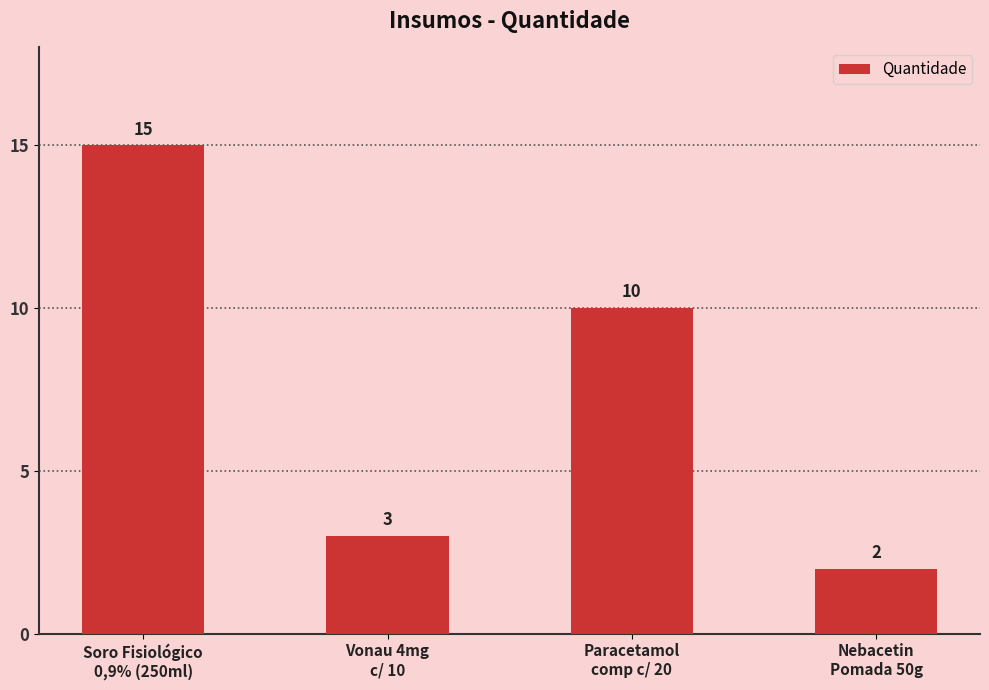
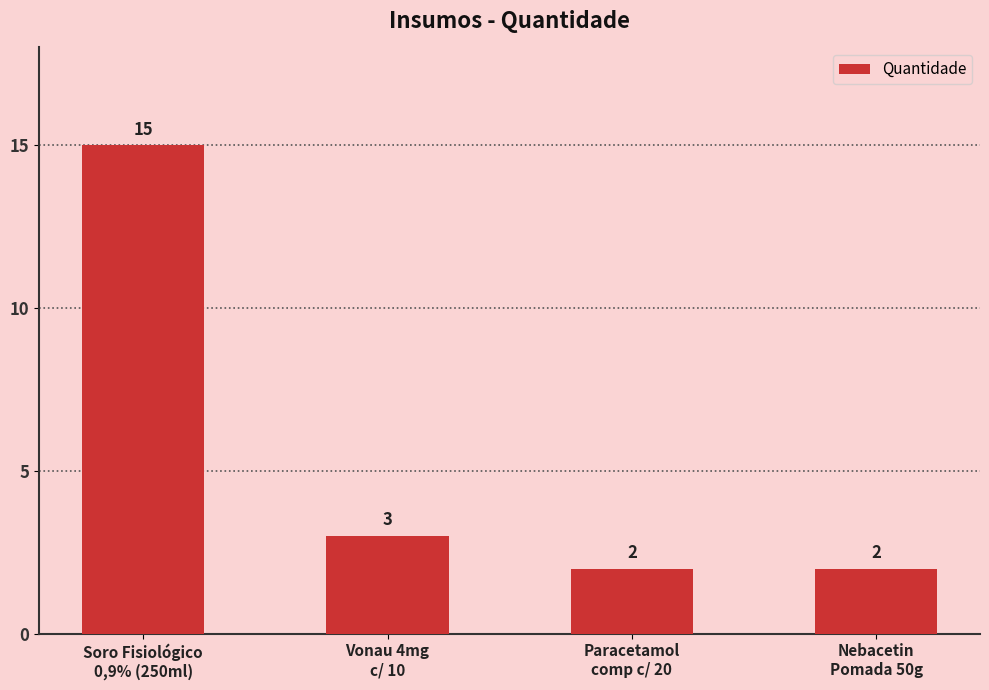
  {
    "Soro Fisiológico 0,9% (250ml)": 15,
    "Vonau 4mg c/ 10": 3,
-   "Paracetamol comp c/ 20": 10,
+   "Paracetamol comp c/ 20": 2,
    "Nebacetin Pomada 50g": 2
  }
